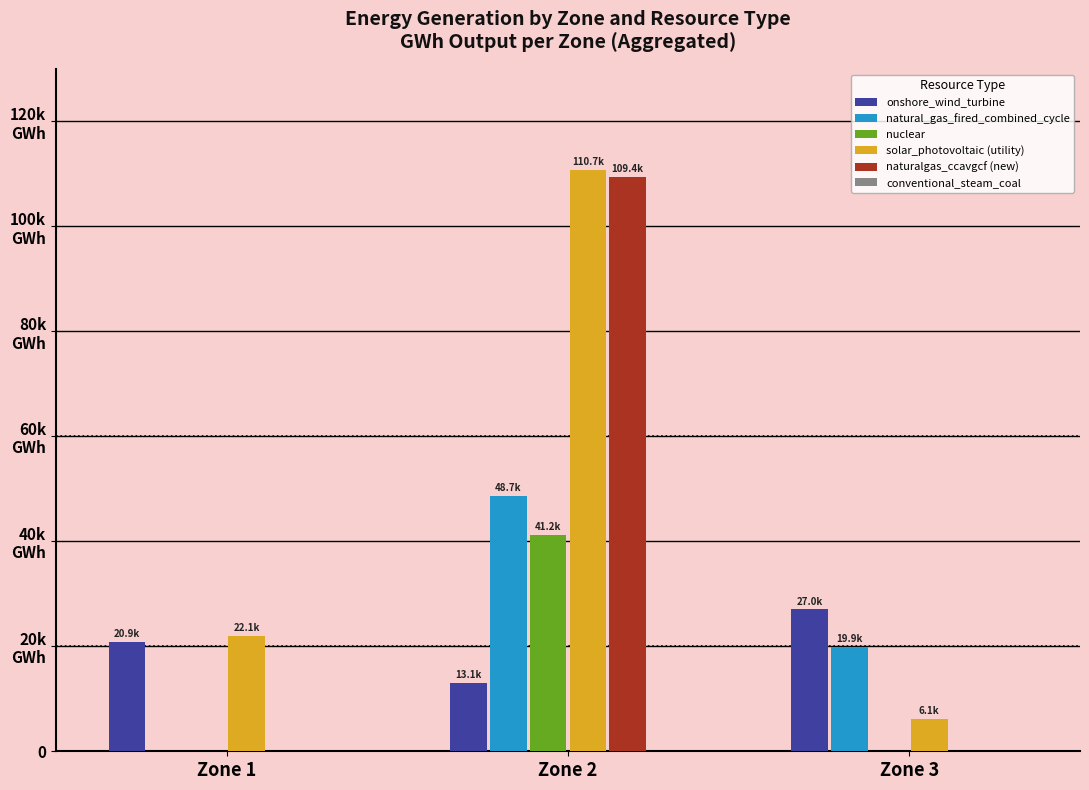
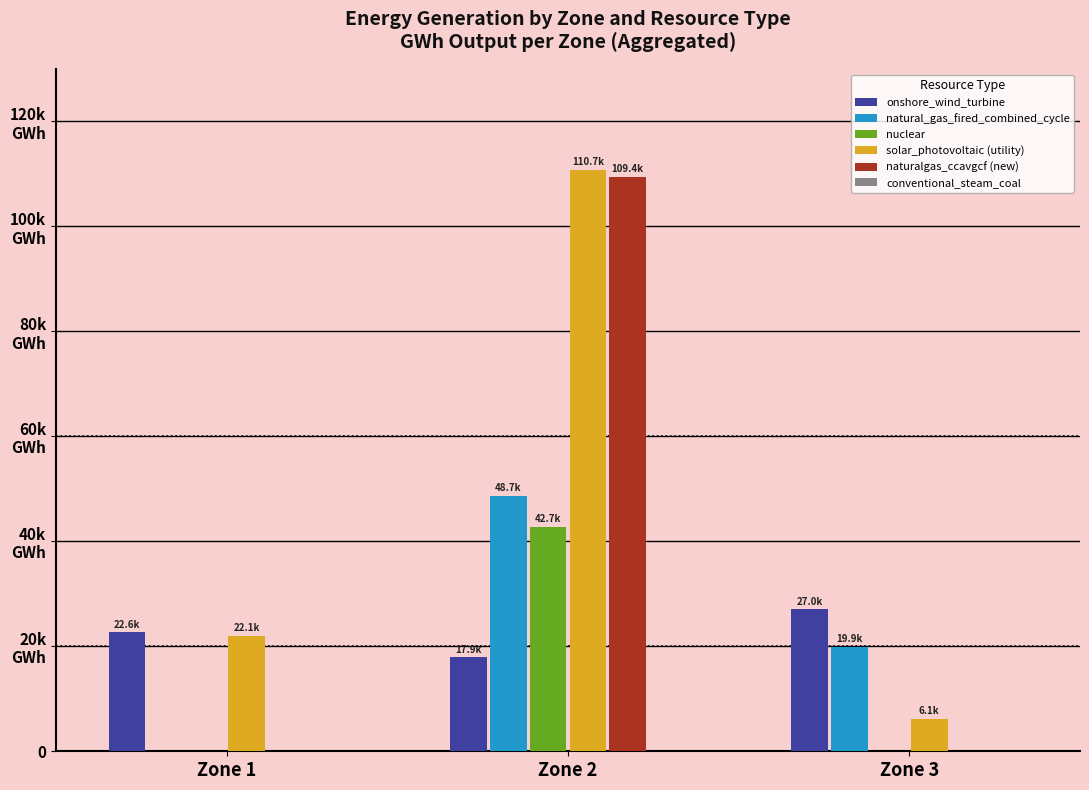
  {
    "onshore_wind_turbine": {
-     "Zone 1": "20.9k",
-     "Zone 2": "13.1k",
+     "Zone 1": "22.6k",
+     "Zone 2": "17.9k",
      "Zone 3": "27.0k"
    },
    "natural_gas_fired_combined_cycle": {
      "Zone 2": "48.7k",
      "Zone 3": "19.9k"
    },
    "nuclear": {
-     "Zone 2": "41.2k"
+     "Zone 2": "42.7k"
    },
    "solar_photovoltaic (utility)": {
      "Zone 1": "22.1k",
      "Zone 2": "110.7k",
      "Zone 3": "6.1k"
    },
    "naturalgas_ccavgcf (new)": {
      "Zone 2": "109.4k"
    },
    "conventional_steam_coal": {
      "Zone 1": "0k GWh",
      "Zone 2": "0k GWh",
      "Zone 3": "0k GWh"
    }
  }
